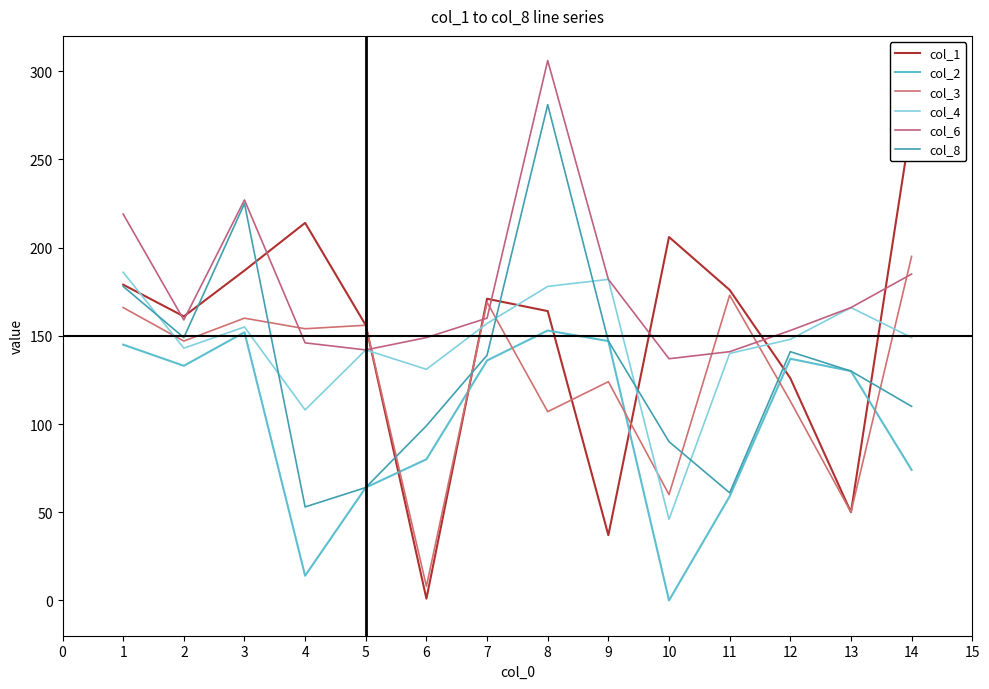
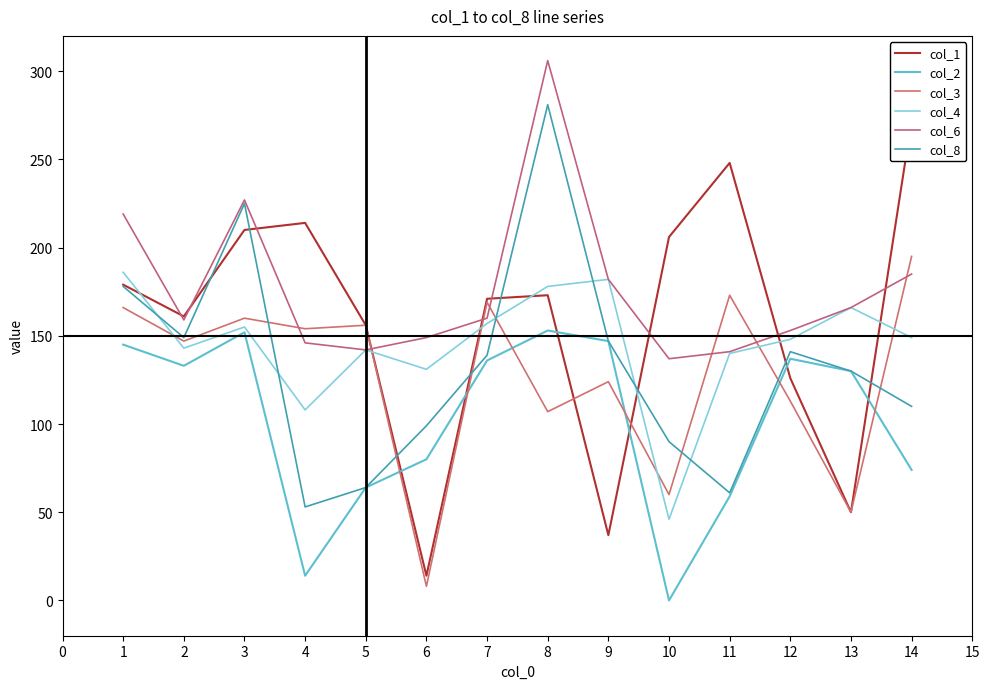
  {
    "col_1": {
      "2": 161,
-     "3": 187,
+     "3": 210,
      "4": 214,
-     "6": 1,
+     "6": 14,
      "7": 171,
-     "8": 164,
+     "8": 173,
      "9": 37,
      "10": 206,
-     "11": 176,
+     "11": 248,
      "12": 126
    }
  }
